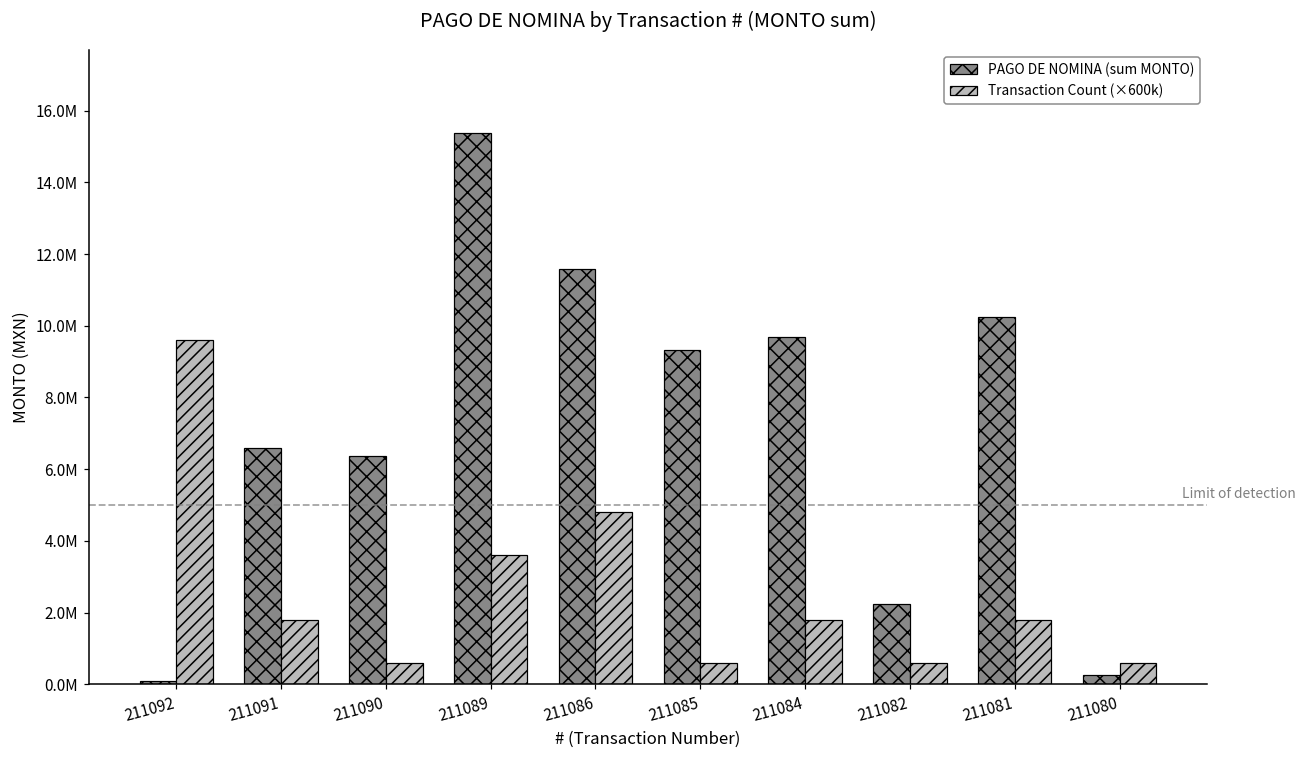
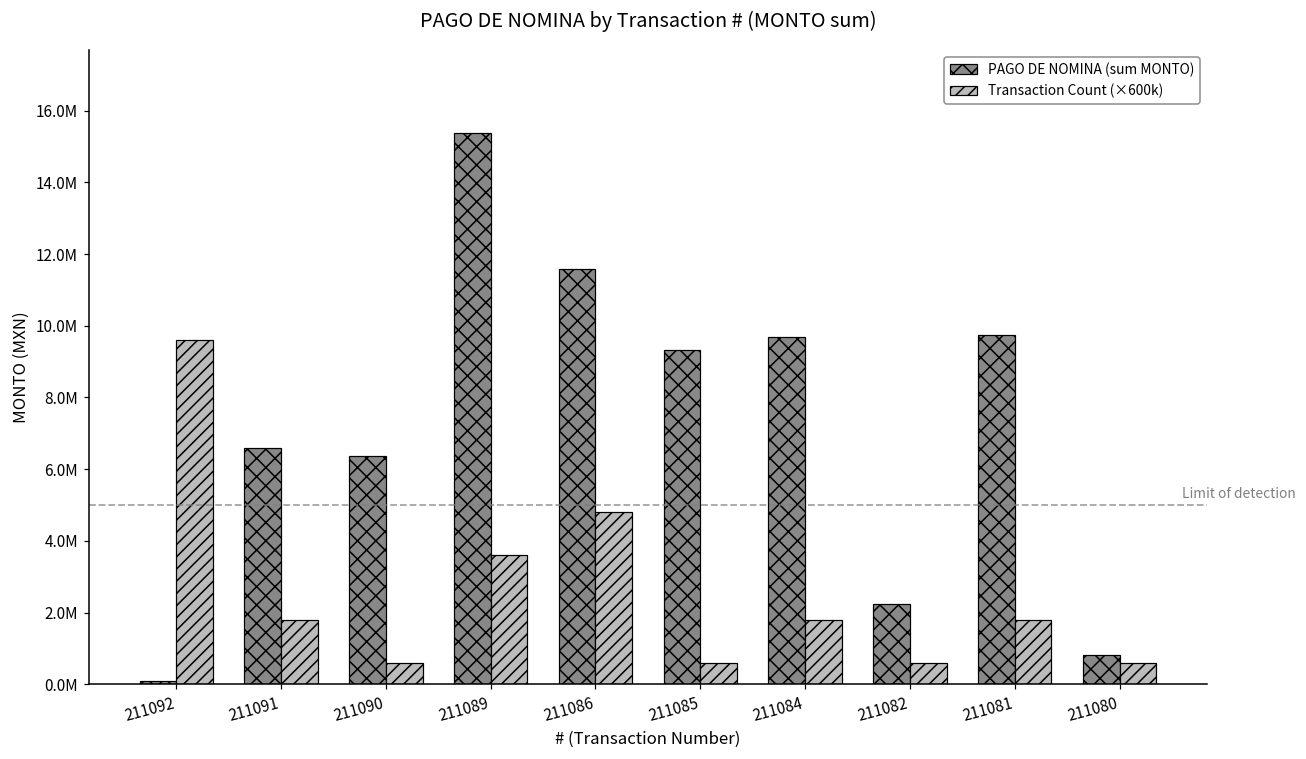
  {
    "PAGO DE NOMINA (sum MONTO)": {
      "211092": 100000,
      "211091": 6600000,
      "211090": 6400000,
      "211089": 15400000,
      "211086": 11600000,
      "211085": 9300000,
      "211084": 9700000,
      "211082": 2200000,
-     "211081": 10200000,
-     "211080": 200000
+     "211081": 9700000,
+     "211080": 800000
    },
    "Transaction Count (×600k)": {
      "211092": 9600000,
      "211091": 1800000,
      "211090": 600000,
      "211089": 3600000,
      "211086": 4800000,
      "211085": 600000,
      "211084": 1800000,
      "211082": 600000,
      "211081": 1800000,
      "211080": 600000
    }
  }
